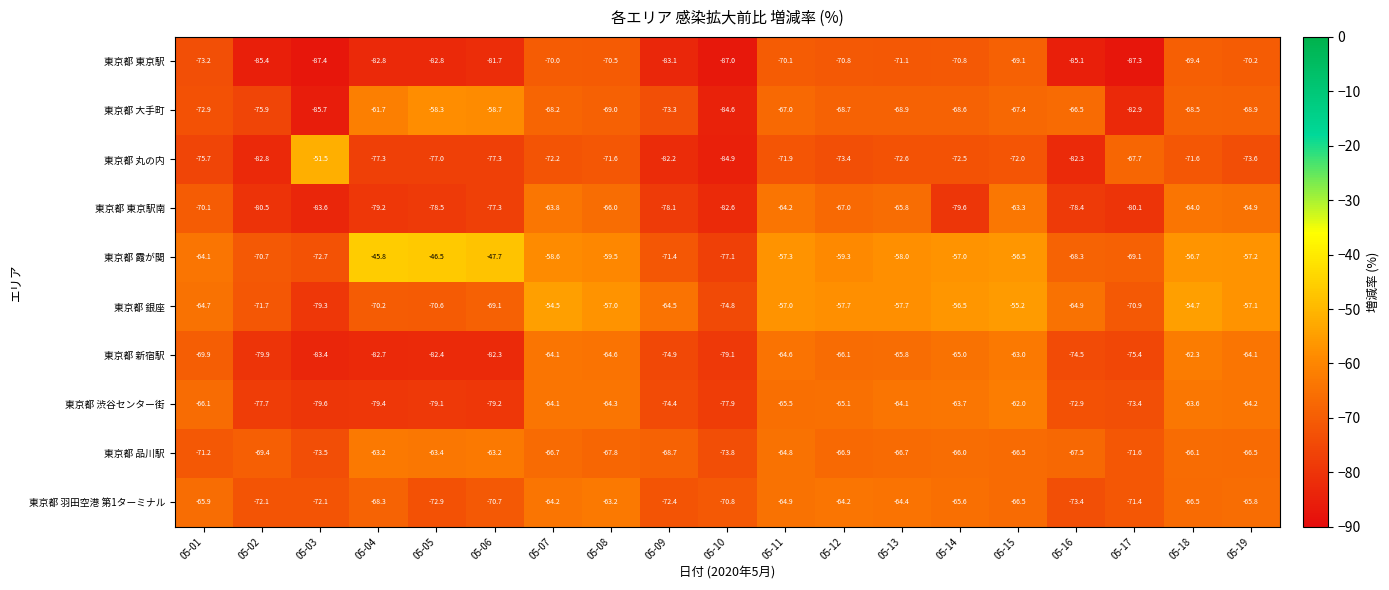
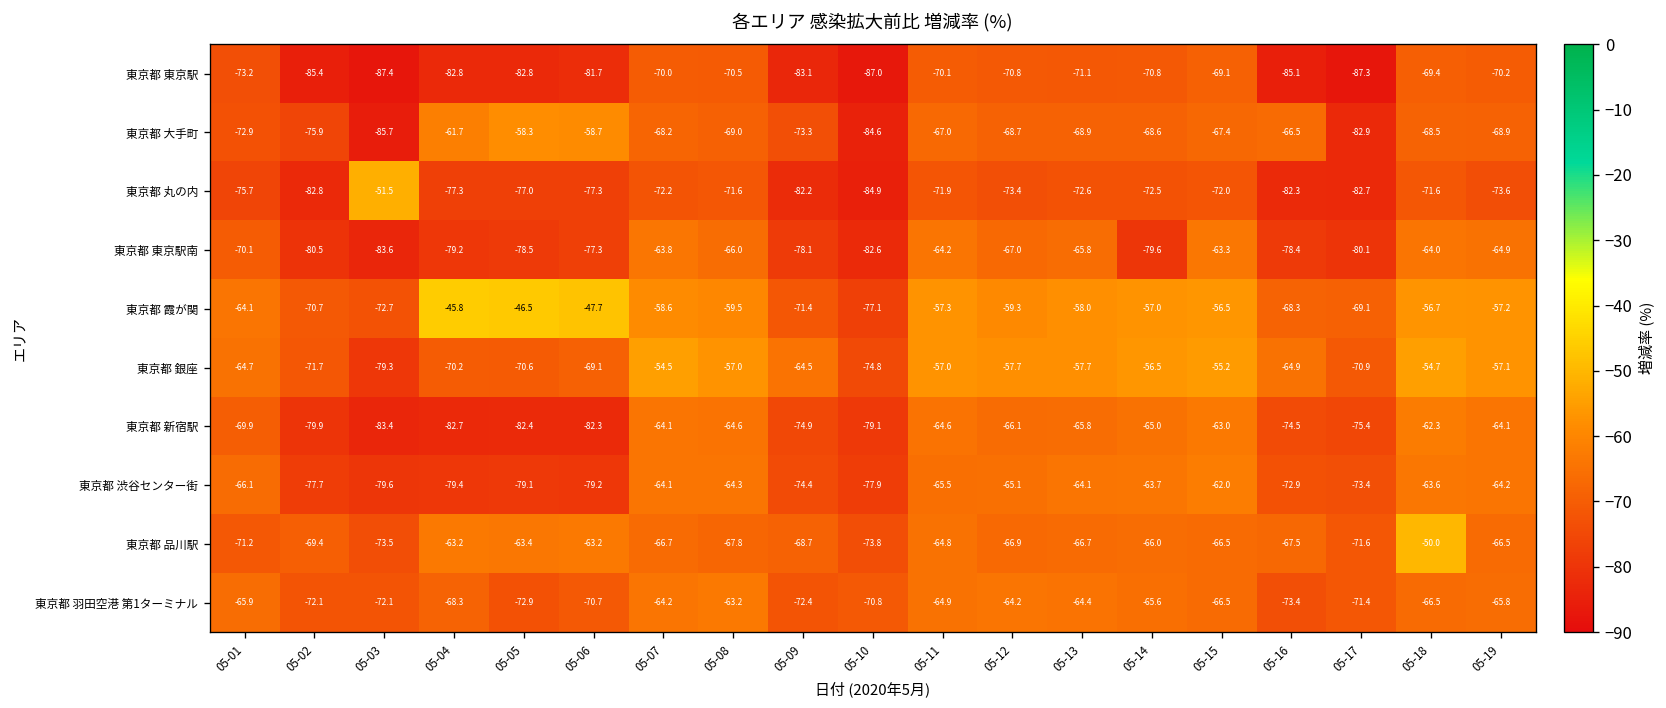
  {
    "東京都 東京駅": {
      "05-01": -73.2,
      "05-02": -85.4,
      "05-03": -87.4,
      "05-04": -82.8,
      "05-05": -82.8,
      "05-06": -81.7,
      "05-07": -70.0,
      "05-08": -70.5,
      "05-09": -83.1,
      "05-10": -87.0,
      "05-11": -70.1,
      "05-12": -70.8,
      "05-13": -71.1,
      "05-14": -70.8,
      "05-15": -69.1,
      "05-16": -85.1,
      "05-17": -87.3,
      "05-18": -69.4,
      "05-19": -70.2
    },
    "東京都 大手町": {
      "05-01": -72.9,
      "05-02": -75.9,
      "05-03": -85.7,
      "05-04": -61.7,
      "05-05": -58.3,
      "05-06": -58.7,
      "05-07": -68.2,
      "05-08": -69.0,
      "05-09": -73.3,
      "05-10": -84.6,
      "05-11": -67.0,
      "05-12": -68.7,
      "05-13": -68.9,
      "05-14": -68.6,
      "05-15": -67.4,
      "05-16": -66.5,
      "05-17": -82.9,
      "05-18": -68.5,
      "05-19": -68.9
    },
    "東京都 丸の内": {
      "05-01": -75.7,
      "05-02": -82.8,
      "05-03": -51.5,
      "05-04": -77.3,
      "05-05": -77.0,
      "05-06": -77.3,
      "05-07": -72.2,
      "05-08": -71.6,
      "05-09": -82.2,
      "05-10": -84.9,
      "05-11": -71.9,
      "05-12": -73.4,
      "05-13": -72.6,
      "05-14": -72.5,
      "05-15": -72.0,
      "05-16": -82.3,
-     "05-17": -67.7,
+     "05-17": -82.7,
      "05-18": -71.6,
      "05-19": -73.6
    },
    "東京都 東京駅南": {
      "05-01": -70.1,
      "05-02": -80.5,
      "05-03": -83.6,
      "05-04": -79.2,
      "05-05": -78.5,
      "05-06": -77.3,
      "05-07": -63.8,
      "05-08": -66.0,
      "05-09": -78.1,
      "05-10": -82.6,
      "05-11": -64.2,
      "05-12": -67.0,
      "05-13": -65.8,
      "05-14": -79.6,
      "05-15": -63.3,
      "05-16": -78.4,
      "05-17": -80.1,
      "05-18": -64.0,
      "05-19": -64.9
    },
    "東京都 霞が関": {
      "05-01": -64.1,
      "05-02": -70.7,
      "05-03": -72.7,
      "05-04": -45.8,
      "05-05": -46.5,
      "05-06": -47.7,
      "05-07": -58.6,
      "05-08": -59.5,
      "05-09": -71.4,
      "05-10": -77.1,
      "05-11": -57.3,
      "05-12": -59.3,
      "05-13": -58.0,
      "05-14": -57.0,
      "05-15": -56.5,
      "05-16": -68.3,
      "05-17": -69.1,
      "05-18": -56.7,
      "05-19": -57.2
    },
    "東京都 銀座": {
      "05-01": -64.7,
      "05-02": -71.7,
      "05-03": -79.3,
      "05-04": -70.2,
      "05-05": -70.6,
      "05-06": -69.1,
      "05-07": -54.5,
      "05-08": -57.0,
      "05-09": -64.5,
      "05-10": -74.8,
      "05-11": -57.0,
      "05-12": -57.7,
      "05-13": -57.7,
      "05-14": -56.5,
      "05-15": -55.2,
      "05-16": -64.9,
      "05-17": -70.9,
      "05-18": -54.7,
      "05-19": -57.1
    },
    "東京都 新宿駅": {
      "05-01": -69.9,
      "05-02": -79.9,
      "05-03": -83.4,
      "05-04": -82.7,
      "05-05": -82.4,
      "05-06": -82.3,
      "05-07": -64.1,
      "05-08": -64.6,
      "05-09": -74.9,
      "05-10": -79.1,
      "05-11": -64.6,
      "05-12": -66.1,
      "05-13": -65.8,
      "05-14": -65.0,
      "05-15": -63.0,
      "05-16": -74.5,
      "05-17": -75.4,
      "05-18": -62.3,
      "05-19": -64.1
    },
    "東京都 渋谷センター街": {
      "05-01": -66.1,
      "05-02": -77.7,
      "05-03": -79.6,
      "05-04": -79.4,
      "05-05": -79.1,
      "05-06": -79.2,
      "05-07": -64.1,
      "05-08": -64.3,
      "05-09": -74.4,
      "05-10": -77.9,
      "05-11": -65.5,
      "05-12": -65.1,
      "05-13": -64.1,
      "05-14": -63.7,
      "05-15": -62.0,
      "05-16": -72.9,
      "05-17": -73.4,
      "05-18": -63.6,
      "05-19": -64.2
    },
    "東京都 品川駅": {
      "05-01": -71.2,
      "05-02": -69.4,
      "05-03": -73.5,
      "05-04": -63.2,
      "05-05": -63.4,
      "05-06": -63.2,
      "05-07": -66.7,
      "05-08": -67.8,
      "05-09": -68.7,
      "05-10": -73.8,
      "05-11": -64.8,
      "05-12": -66.9,
      "05-13": -66.7,
      "05-14": -66.0,
      "05-15": -66.5,
      "05-16": -67.5,
      "05-17": -71.6,
-     "05-18": -66.1,
+     "05-18": -50.0,
      "05-19": -66.5
    },
    "東京都 羽田空港 第1ターミナル": {
      "05-01": -65.9,
      "05-02": -72.1,
      "05-03": -72.1,
      "05-04": -68.3,
      "05-05": -72.9,
      "05-06": -70.7,
      "05-07": -64.2,
      "05-08": -63.2,
      "05-09": -72.4,
      "05-10": -70.8,
      "05-11": -64.9,
      "05-12": -64.2,
      "05-13": -64.4,
      "05-14": -65.6,
      "05-15": -66.5,
      "05-16": -73.4,
      "05-17": -71.4,
      "05-18": -66.5,
      "05-19": -65.8
    }
  }
